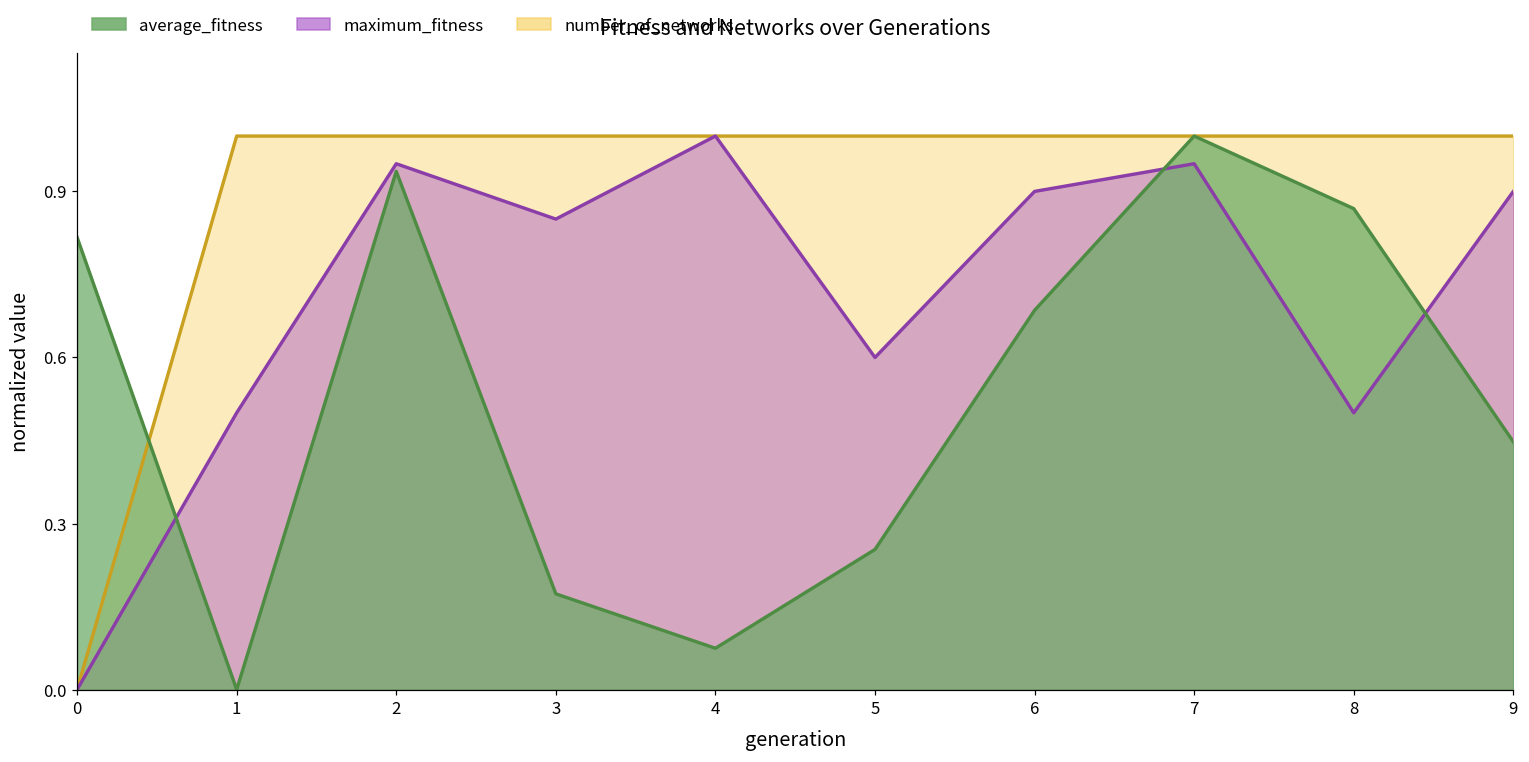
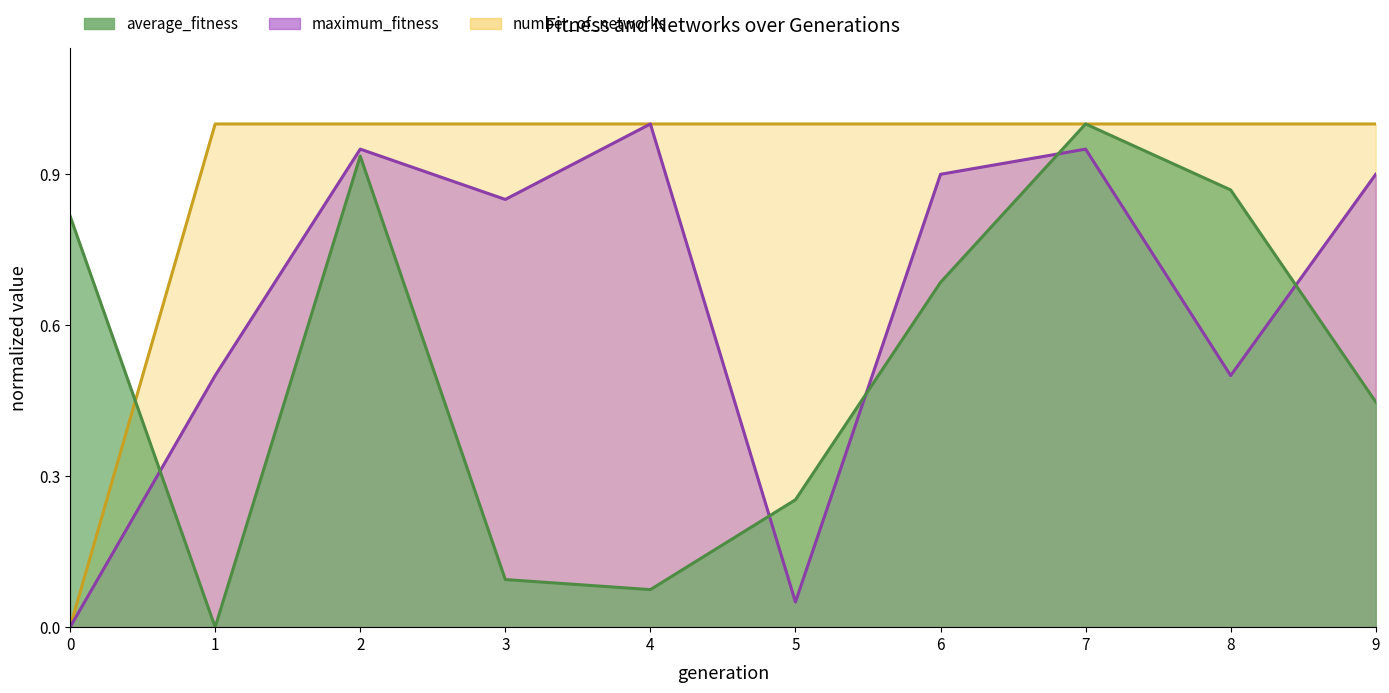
  {
    "number_of_networks": {
      "1": 1.00,
      "2": 1.00,
      "3": 1.00,
      "5": 1.00,
      "6": 1.00,
      "8": 1.00,
      "9": 1.00
    },
    "maximum_fitness": {
      "1": 0.50,
      "2": 0.95,
      "3": 0.85,
-     "5": 0.60,
+     "5": 0.05,
      "6": 0.90,
      "7": 0.95,
      "8": 0.50,
      "9": 0.90
    },
    "average_fitness": {
      "0": 0.82,
      "1": 0.00,
      "2": 0.94,
-     "3": 0.17,
+     "3": 0.09,
      "4": 0.07,
      "5": 0.25,
      "6": 0.69,
      "8": 0.87,
      "9": 0.45
    }
  }
